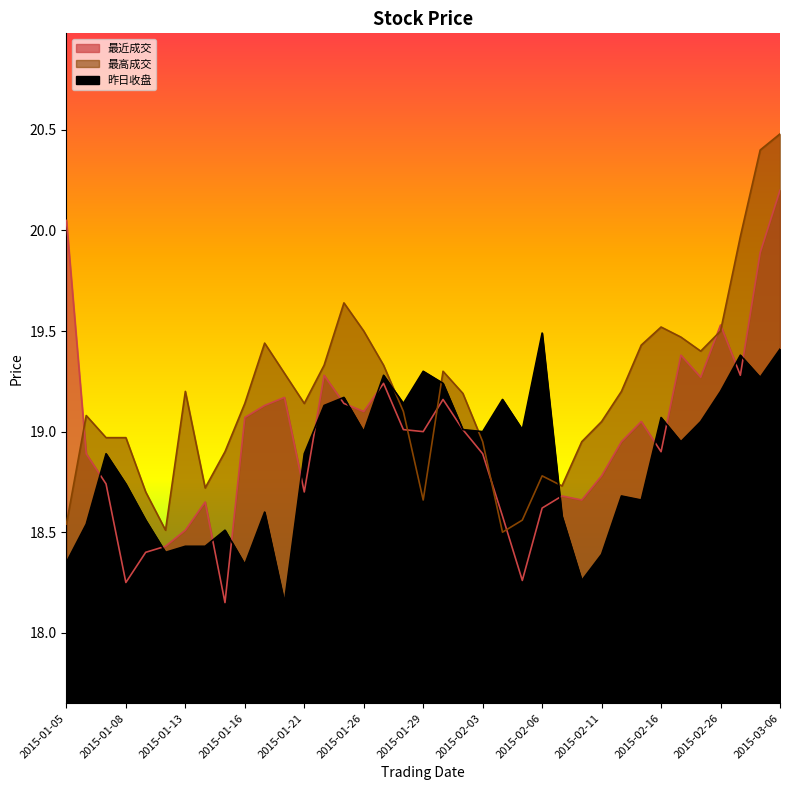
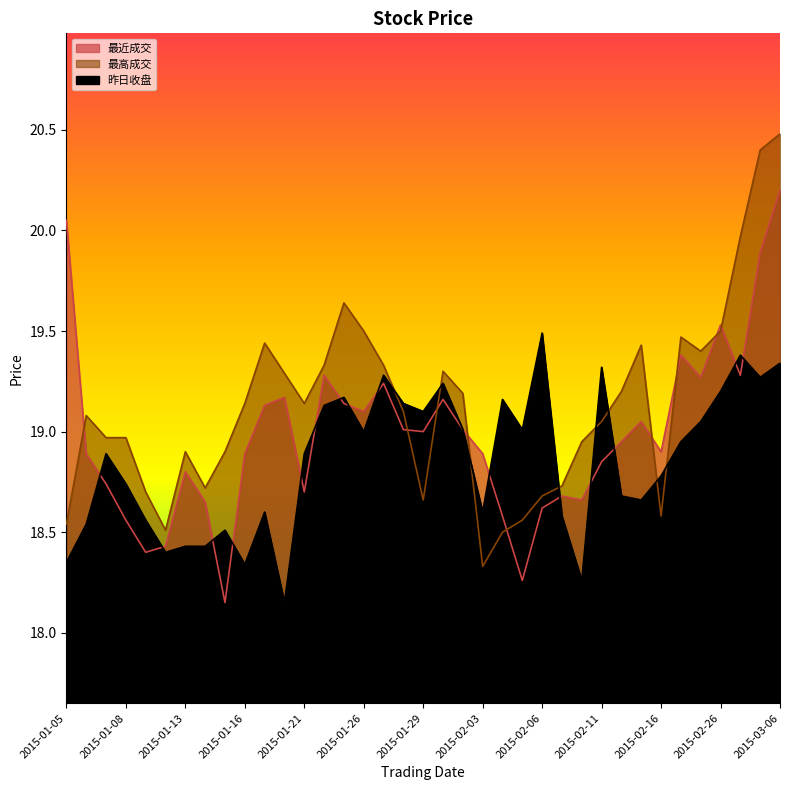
  {
    "最近成交": {
      "2015-01-05": 20.05,
-     "2015-01-08": 18.25,
-     "2015-01-13": 18.51,
-     "2015-01-16": 19.07,
+     "2015-01-08": 18.56,
+     "2015-01-13": 18.80,
+     "2015-01-16": 18.89,
      "2015-01-21": 18.70,
      "2015-01-26": 19.10,
      "2015-01-29": 19.00,
      "2015-02-03": 18.89,
      "2015-02-06": 18.62,
-     "2015-02-11": 18.78,
+     "2015-02-11": 18.85,
      "2015-02-16": 18.90,
      "2015-02-26": 19.53,
      "2015-03-06": 20.20
    },
    "最高成交": {
      "2015-01-05": 18.54,
      "2015-01-08": 18.97,
-     "2015-01-13": 19.2,
+     "2015-01-13": 18.9,
      "2015-01-16": 19.14,
      "2015-01-21": 19.14,
      "2015-01-26": 19.50,
      "2015-01-29": 18.66,
-     "2015-02-03": 18.95,
-     "2015-02-06": 18.78,
+     "2015-02-03": 18.33,
+     "2015-02-06": 18.68,
      "2015-02-11": 19.05,
-     "2015-02-16": 19.52,
+     "2015-02-16": 18.58,
      "2015-02-26": 19.50,
      "2015-03-06": 20.48
    },
    "昨日收盘": {
      "2015-01-05": 18.35,
      "2015-01-08": 18.74,
      "2015-01-13": 18.43,
      "2015-01-16": 18.34,
      "2015-01-21": 18.89,
      "2015-01-26": 19.00,
-     "2015-01-29": 19.3,
-     "2015-02-03": 19.0,
+     "2015-01-29": 19.1,
+     "2015-02-03": 18.6,
      "2015-02-06": 19.49,
-     "2015-02-11": 18.39,
-     "2015-02-16": 19.07,
+     "2015-02-11": 19.32,
+     "2015-02-16": 18.78,
      "2015-02-26": 19.20,
-     "2015-03-06": 19.41
+     "2015-03-06": 19.34
    }
  }
